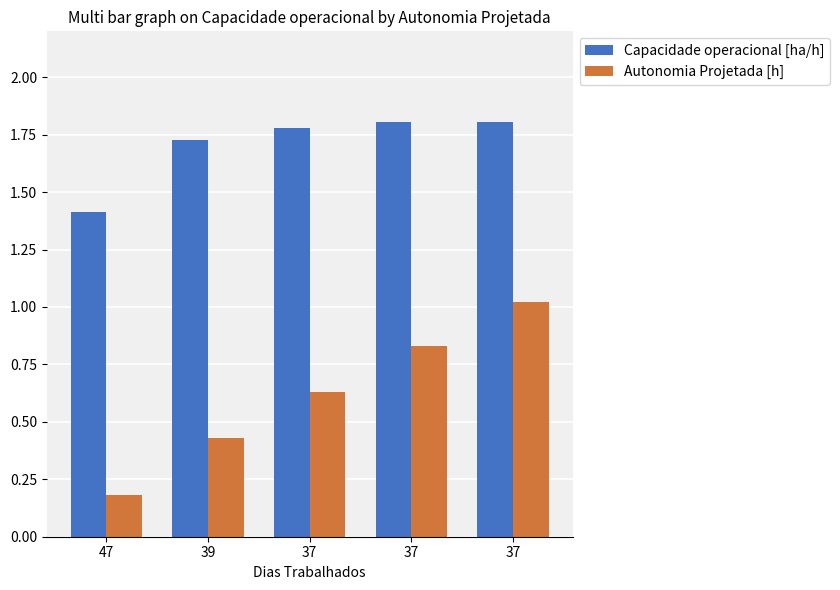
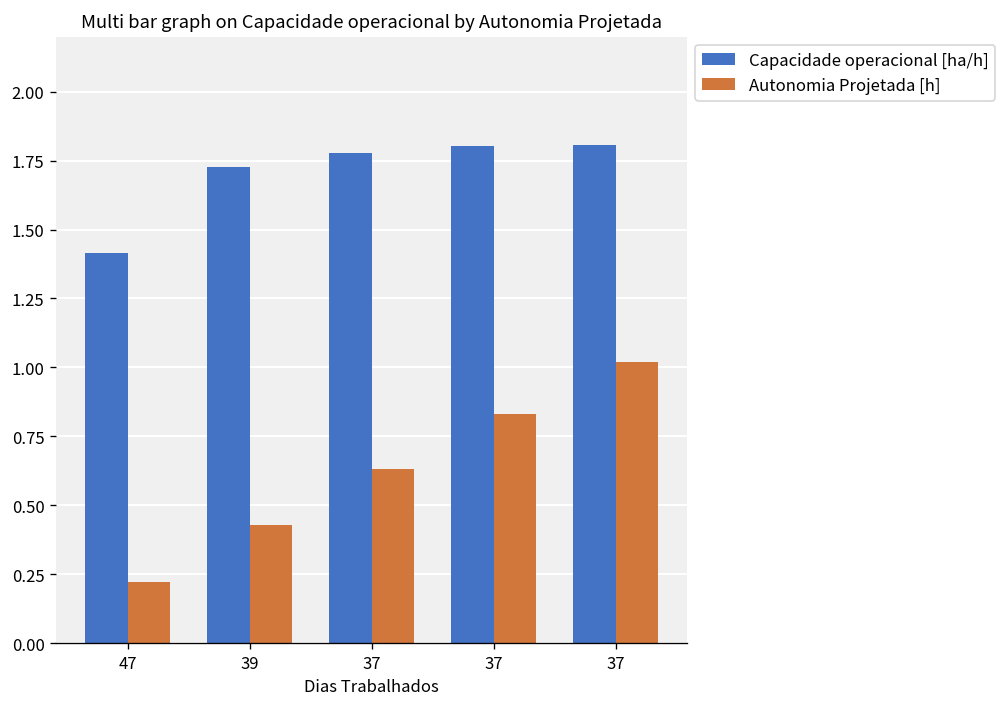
  {
    "Capacidade operacional [ha/h]": {
      "47": 1.41,
      "39": 1.73
    },
    "Autonomia Projetada [h]": {
-     "47": 0.18,
+     "47": 0.22,
      "39": 0.43
    }
  }
